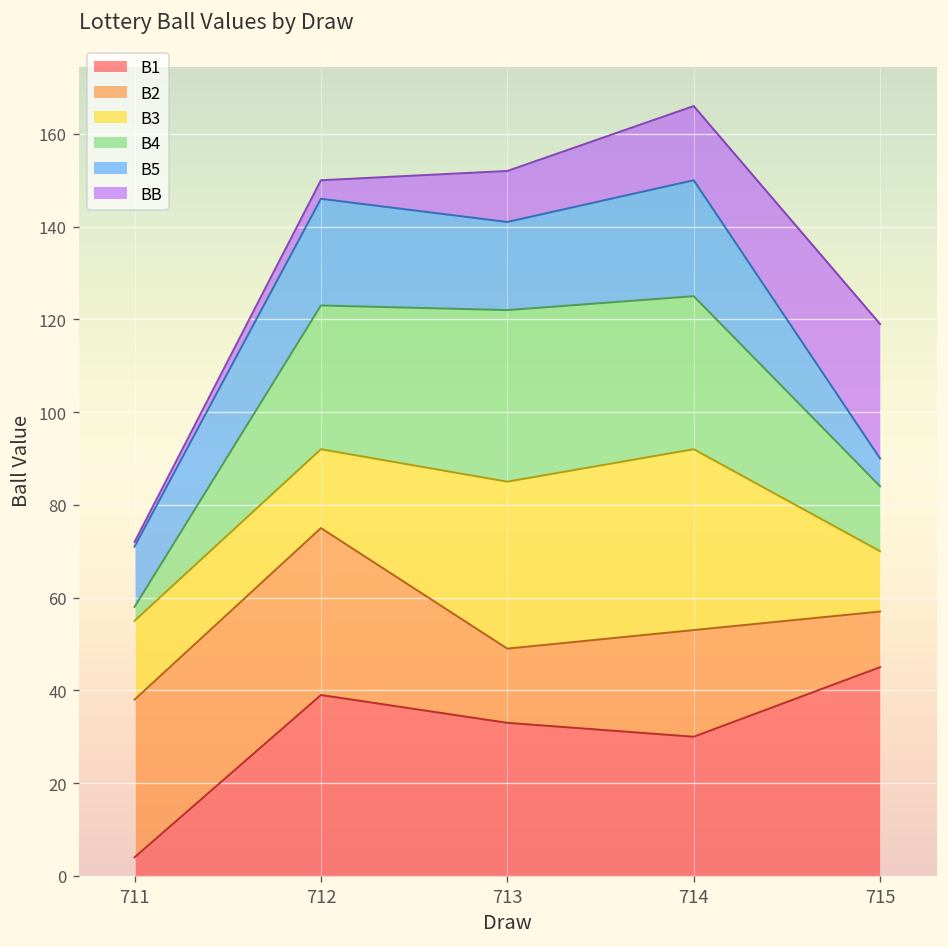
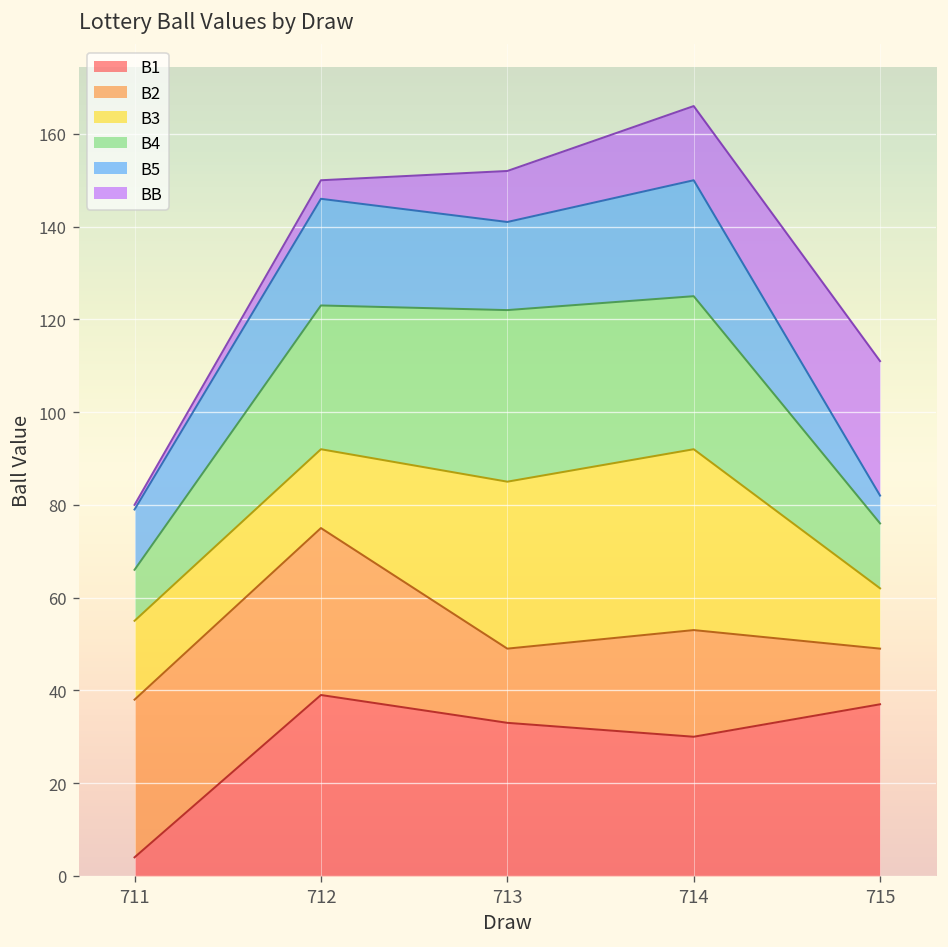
  {
    "B1": {
      "711": 4,
      "712": 39,
      "713": 33,
      "714": 30,
-     "715": 45
+     "715": 37
    },
    "B2": {
      "711": 34,
      "712": 36,
      "713": 16,
      "714": 23,
      "715": 12
    },
    "B3": {
      "711": 17,
      "712": 17,
      "713": 36,
      "714": 39,
      "715": 13
    },
    "B4": {
-     "711": 3,
+     "711": 11,
      "712": 31,
      "713": 37,
      "714": 33,
      "715": 14
    },
    "B5": {
      "711": 13,
      "712": 23,
      "713": 19,
      "714": 25,
      "715": 6
    },
    "BB": {
      "711": 1,
      "712": 4,
      "713": 11,
      "714": 16,
      "715": 29
    }
  }
